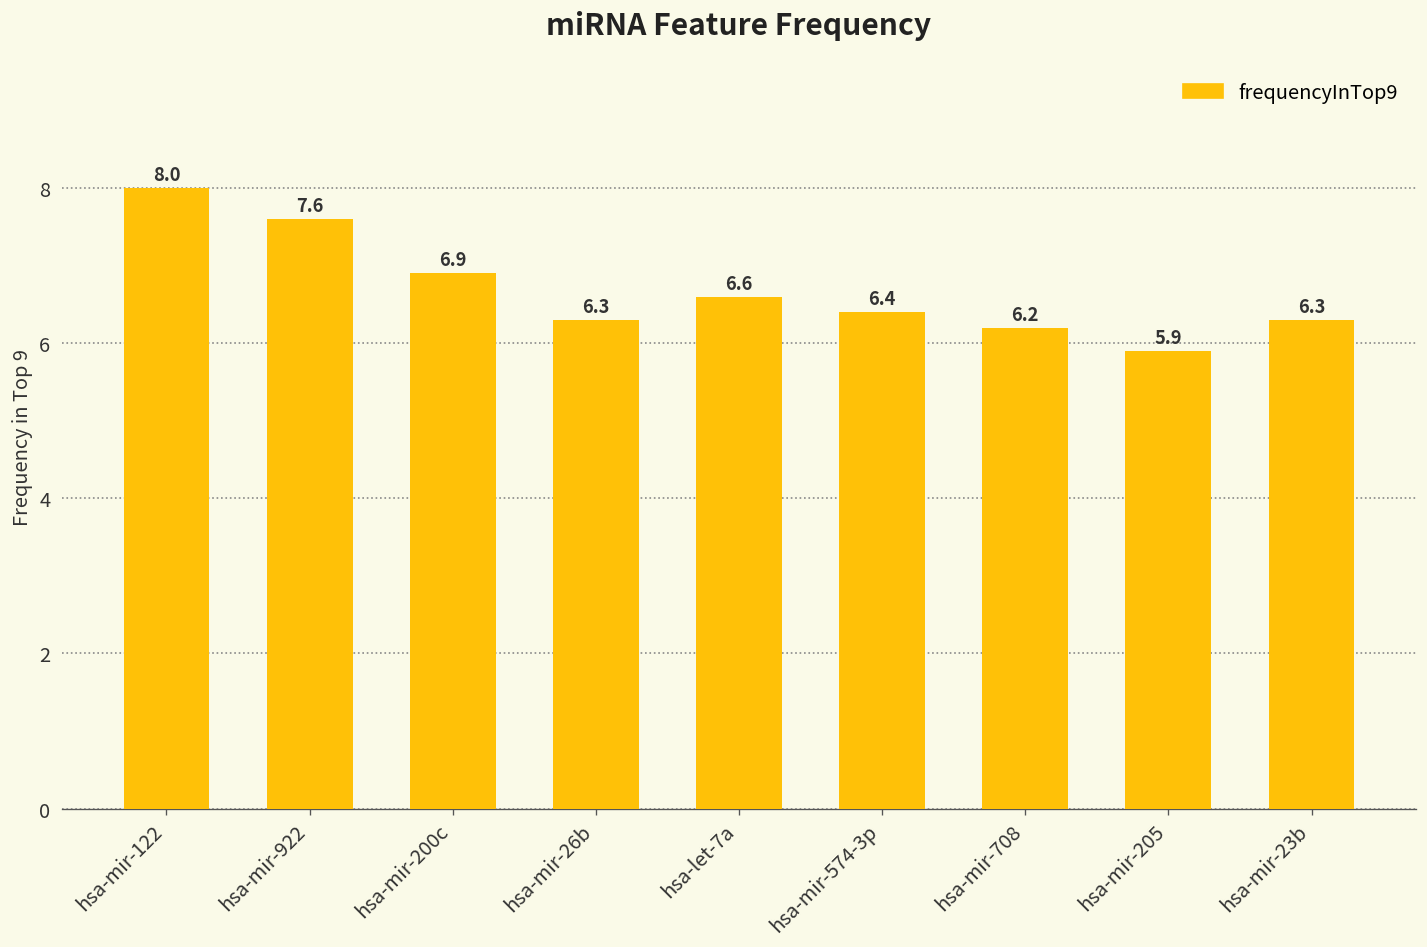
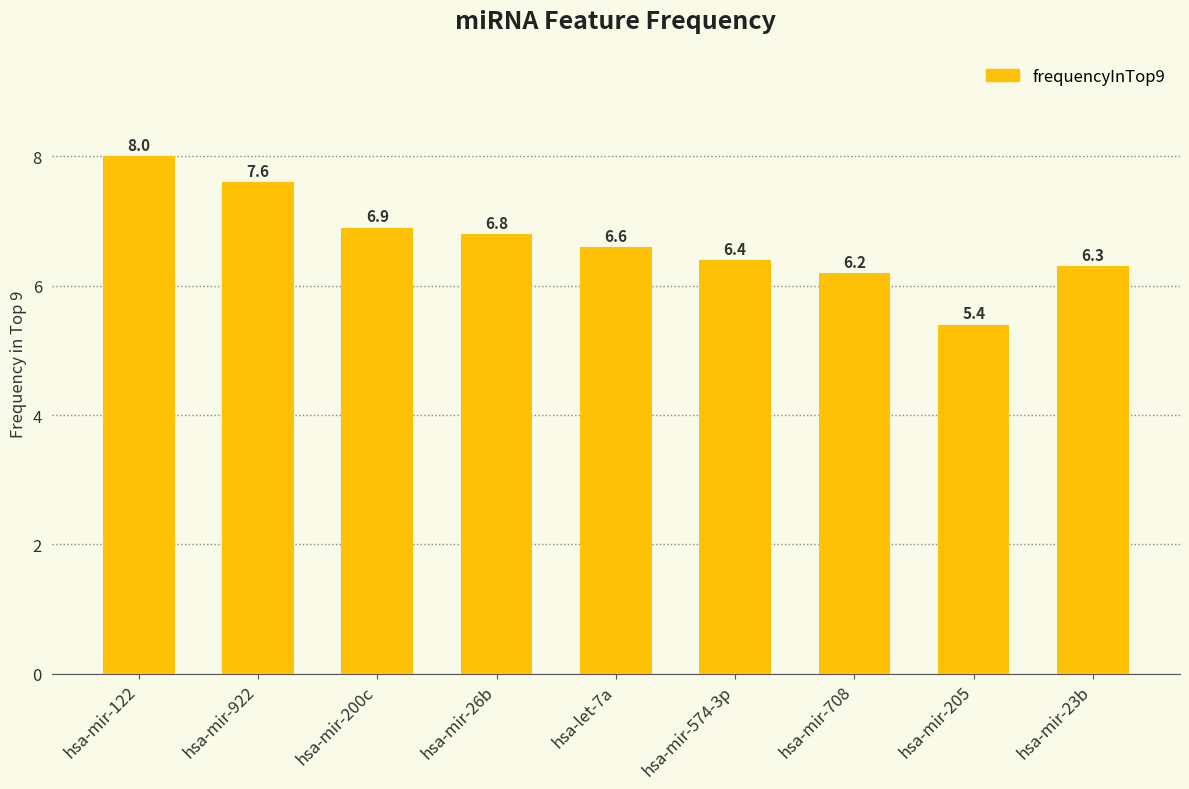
  {
    "hsa-mir-122": 8.0,
    "hsa-mir-922": 7.6,
    "hsa-mir-200c": 6.9,
-   "hsa-mir-26b": 6.3,
+   "hsa-mir-26b": 6.8,
    "hsa-let-7a": 6.6,
    "hsa-mir-574-3p": 6.4,
    "hsa-mir-708": 6.2,
-   "hsa-mir-205": 5.9,
+   "hsa-mir-205": 5.4,
    "hsa-mir-23b": 6.3
  }
